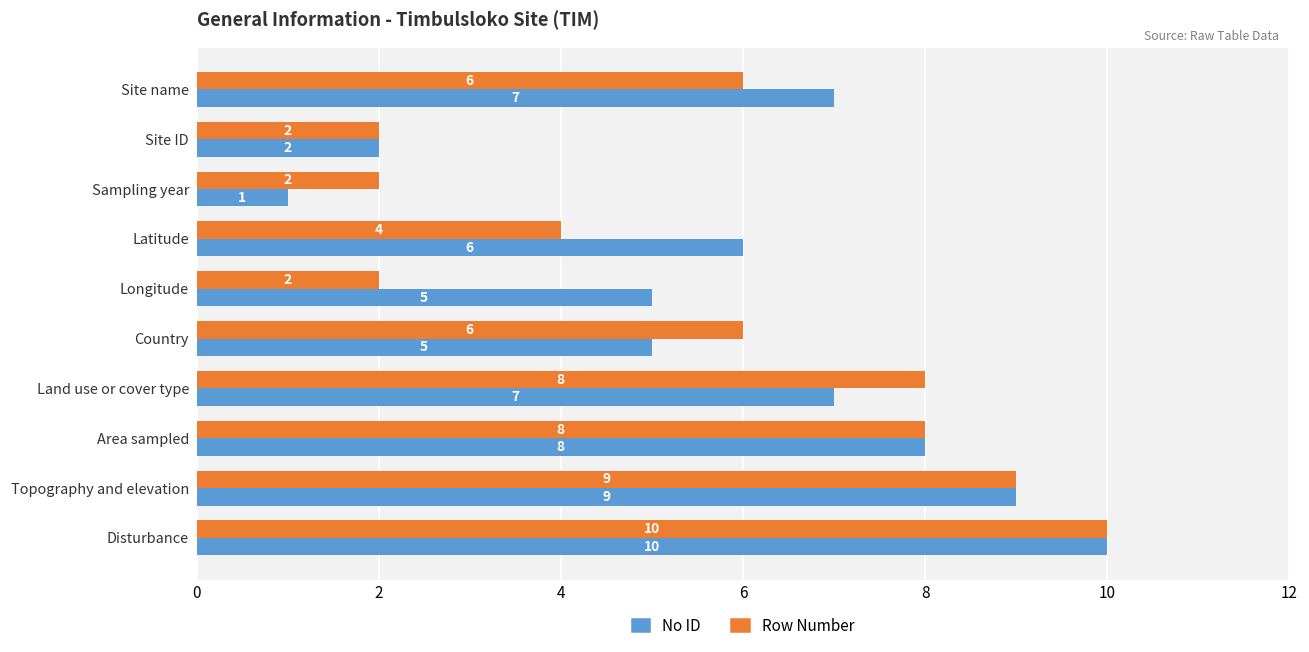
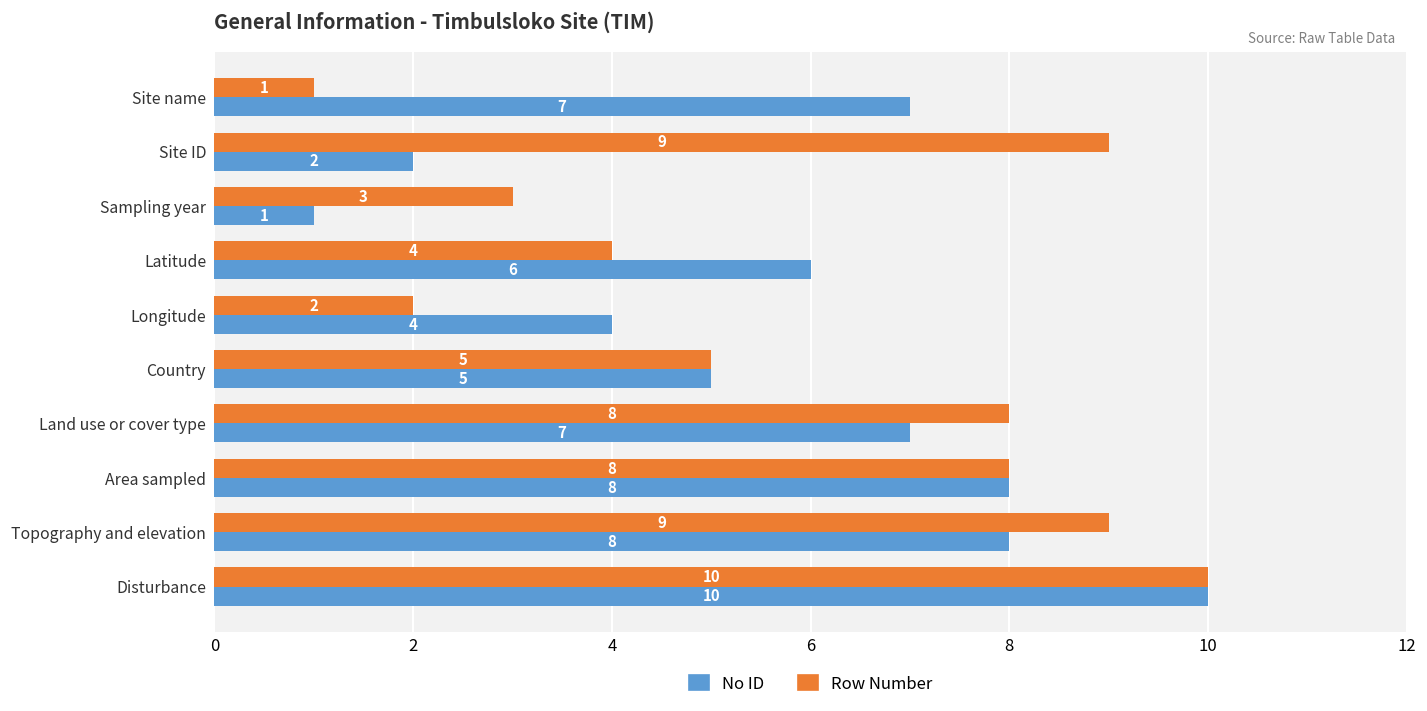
  {
    "No ID": {
      "Site name": 7,
      "Site ID": 2,
      "Sampling year": 1,
      "Latitude": 6,
-     "Longitude": 5,
+     "Longitude": 4,
      "Country": 5,
      "Land use or cover type": 7,
      "Area sampled": 8,
-     "Topography and elevation": 9,
+     "Topography and elevation": 8,
      "Disturbance": 10
    },
    "Row Number": {
-     "Site name": 6,
-     "Site ID": 2,
-     "Sampling year": 2,
+     "Site name": 1,
+     "Site ID": 9,
+     "Sampling year": 3,
      "Latitude": 4,
      "Longitude": 2,
-     "Country": 6,
+     "Country": 5,
      "Land use or cover type": 8,
      "Area sampled": 8,
      "Topography and elevation": 9,
      "Disturbance": 10
    }
  }
